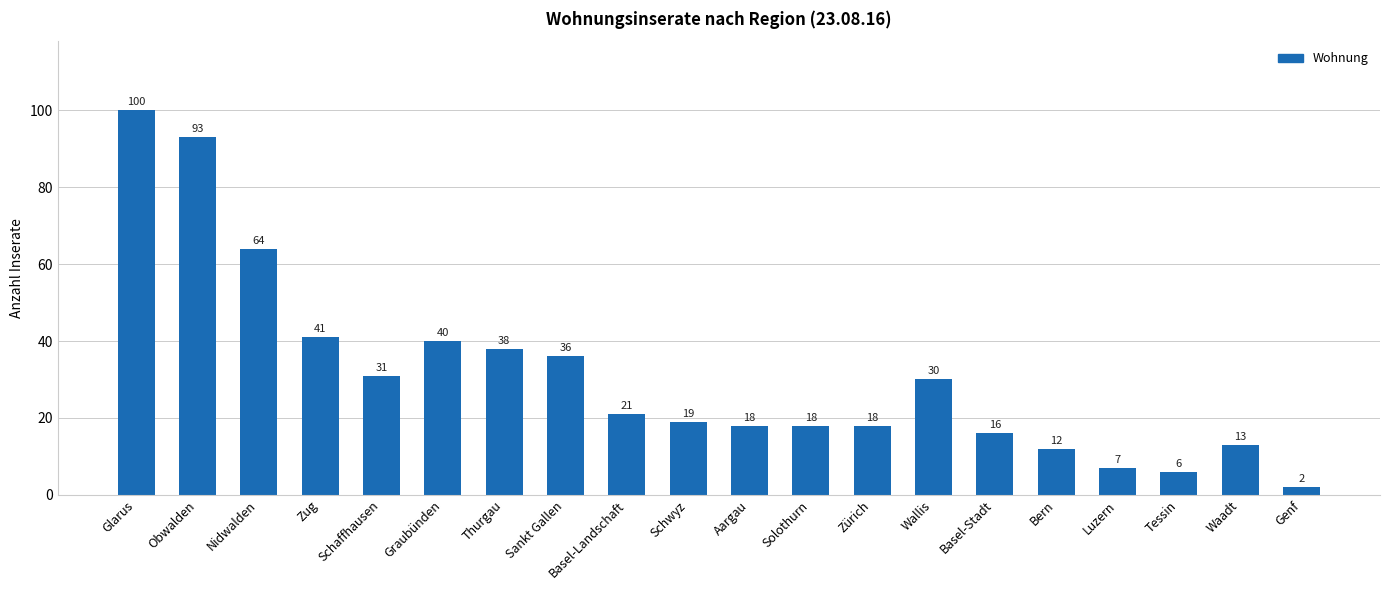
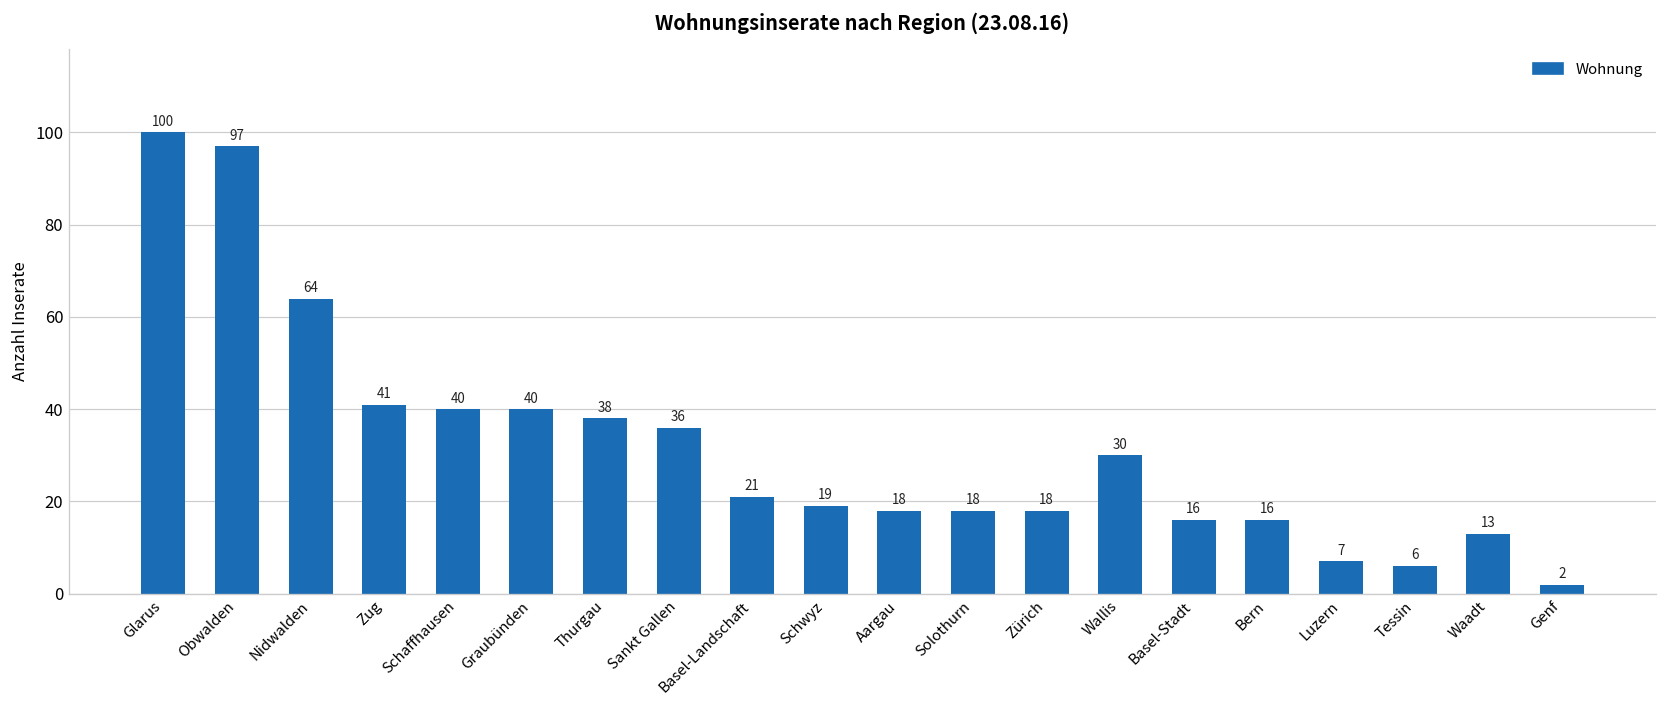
  {
    "Glarus": 100,
-   "Obwalden": 93,
+   "Obwalden": 97,
    "Nidwalden": 64,
    "Zug": 41,
-   "Schaffhausen": 31,
+   "Schaffhausen": 40,
    "Graubünden": 40,
    "Thurgau": 38,
    "Sankt Gallen": 36,
    "Basel-Landschaft": 21,
    "Schwyz": 19,
    "Aargau": 18,
    "Solothurn": 18,
    "Zürich": 18,
    "Wallis": 30,
    "Basel-Stadt": 16,
-   "Bern": 12,
+   "Bern": 16,
    "Luzern": 7,
    "Tessin": 6,
    "Waadt": 13,
    "Genf": 2
  }
